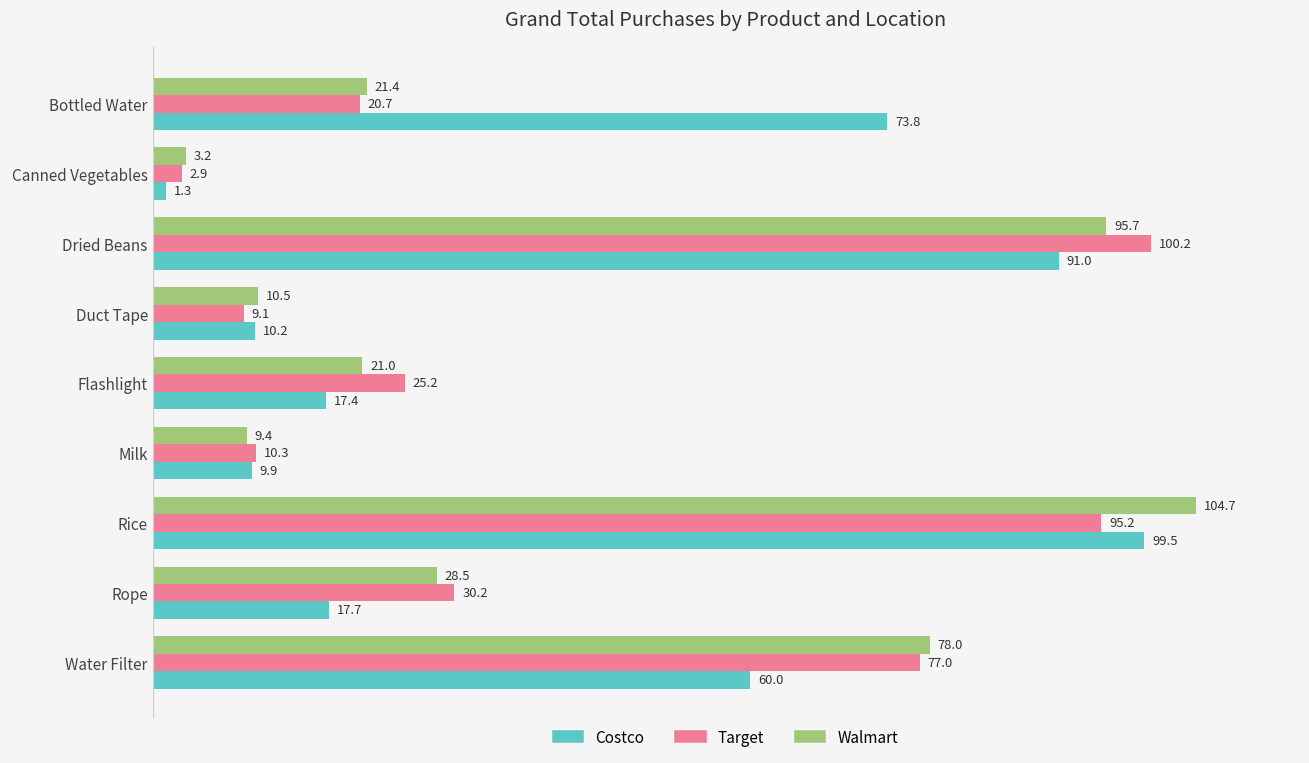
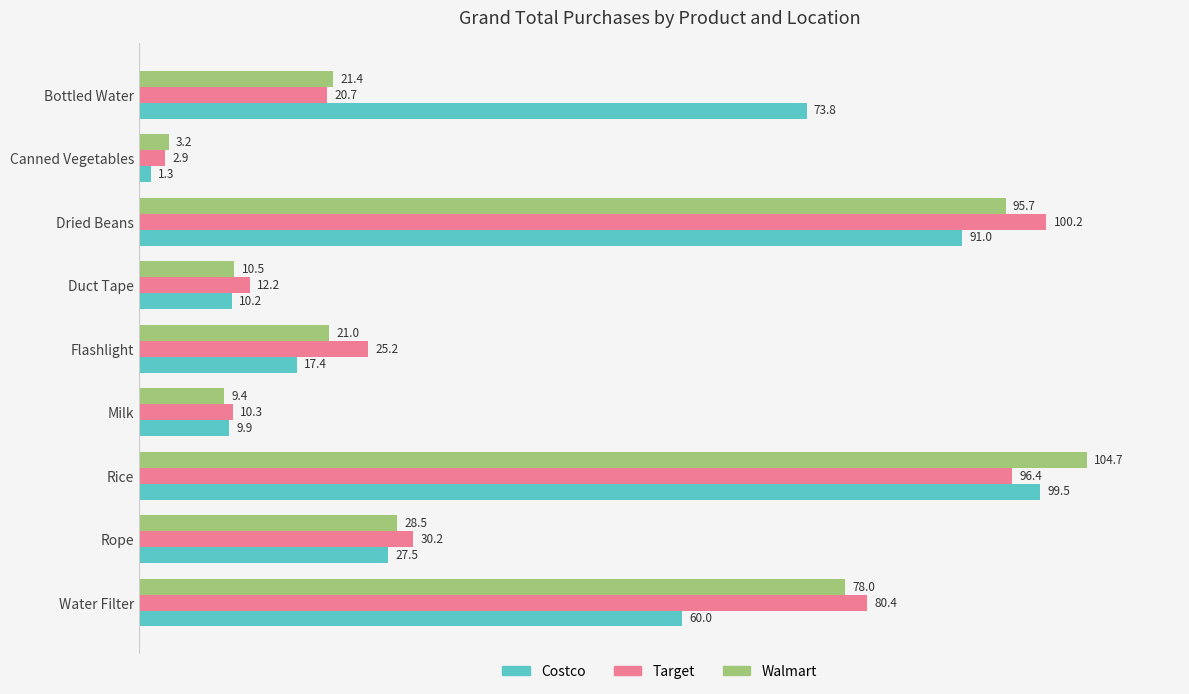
  {
    "Costco": {
      "Bottled Water": 73.8,
      "Canned Vegetables": 1.3,
      "Dried Beans": 91.0,
      "Duct Tape": 10.2,
      "Flashlight": 17.4,
      "Milk": 9.9,
      "Rice": 99.5,
-     "Rope": 17.7,
+     "Rope": 27.5,
      "Water Filter": 60.0
    },
    "Target": {
      "Bottled Water": 20.7,
      "Canned Vegetables": 2.9,
      "Dried Beans": 100.2,
-     "Duct Tape": 9.1,
+     "Duct Tape": 12.2,
      "Flashlight": 25.2,
      "Milk": 10.3,
-     "Rice": 95.2,
+     "Rice": 96.4,
      "Rope": 30.2,
-     "Water Filter": 77.0
+     "Water Filter": 80.4
    },
    "Walmart": {
      "Bottled Water": 21.4,
      "Canned Vegetables": 3.2,
      "Dried Beans": 95.7,
      "Duct Tape": 10.5,
      "Flashlight": 21.0,
      "Milk": 9.4,
      "Rice": 104.7,
      "Rope": 28.5,
      "Water Filter": 78.0
    }
  }
